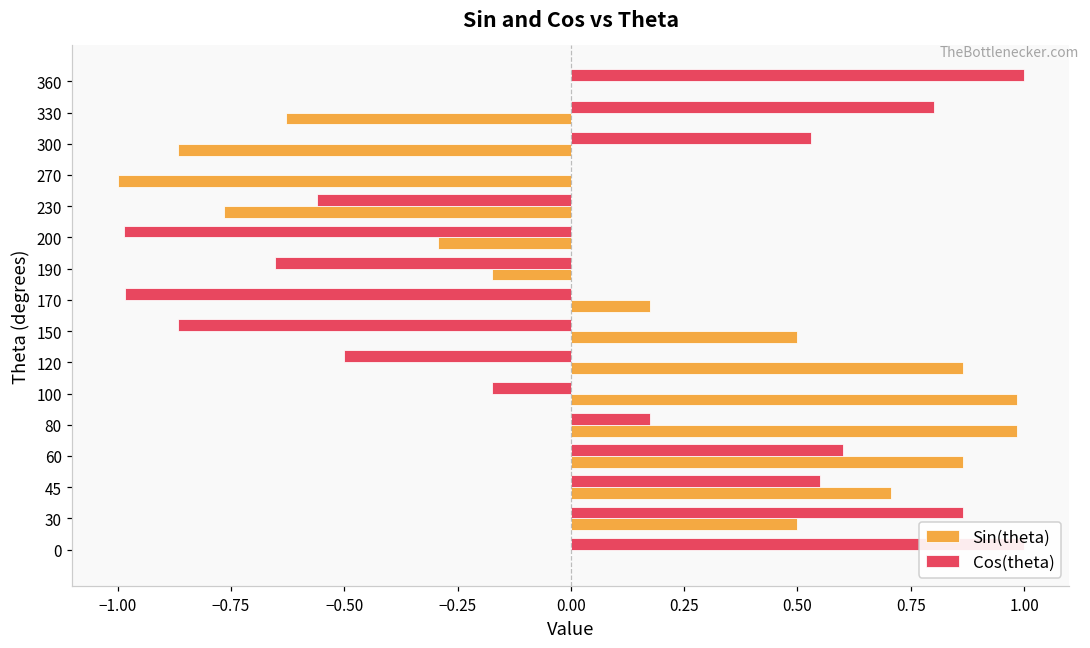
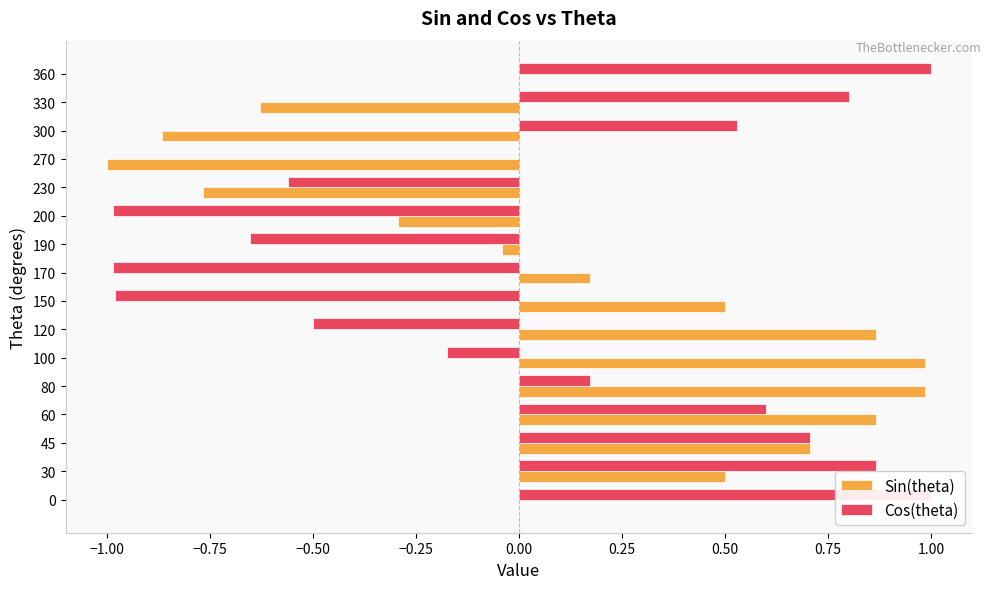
  {
    "Sin(theta)": {
      "330": -0.63,
      "300": -0.87,
      "270": -1.00,
      "230": -0.77,
      "200": -0.29,
-     "190": -0.17,
+     "190": -0.04,
      "170": 0.17,
      "150": 0.50,
      "120": 0.87,
      "100": 0.98,
      "80": 0.98,
      "60": 0.87,
      "45": 0.71,
      "30": 0.50,
      "0": 0.00
    },
    "Cos(theta)": {
      "360": 1.00,
      "330": 0.80,
      "300": 0.53,
      "270": 0.00,
      "230": -0.56,
      "200": -0.99,
      "190": -0.65,
      "170": -0.98,
-     "150": -0.87,
+     "150": -0.98,
      "120": -0.50,
      "100": -0.17,
      "80": 0.17,
      "60": 0.60,
-     "45": 0.55,
+     "45": 0.71,
      "30": 0.87
    }
  }
